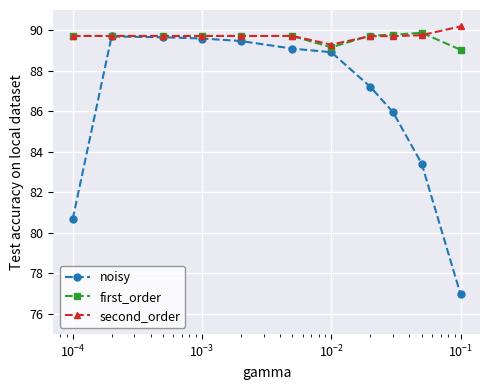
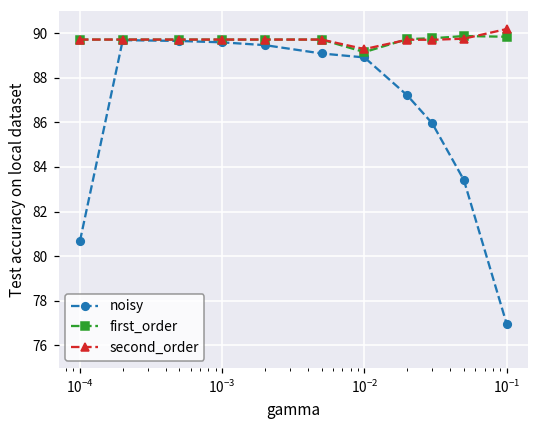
  {
    "noisy": {
      "10^-4": 80.7,
      "10^-2": 88.9,
      "10^-1": 77.0
    },
    "first_order": {
      "10^-2": 89.2,
-     "10^-1": 89.0
+     "10^-1": 89.8
    },
    "second_order": {
      "10^-2": 89.3,
      "10^-1": 90.2
    }
  }
